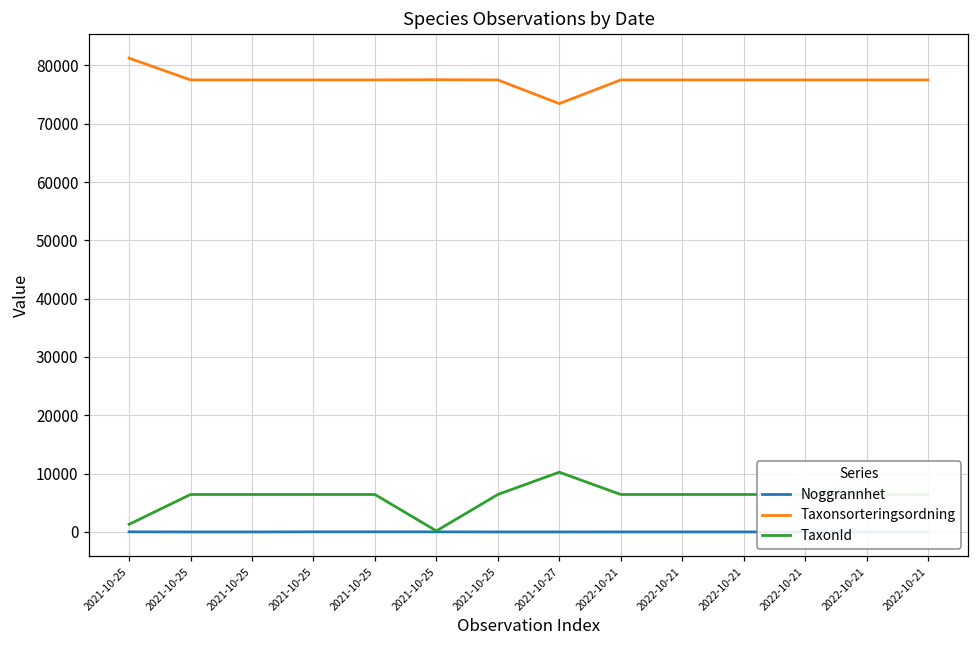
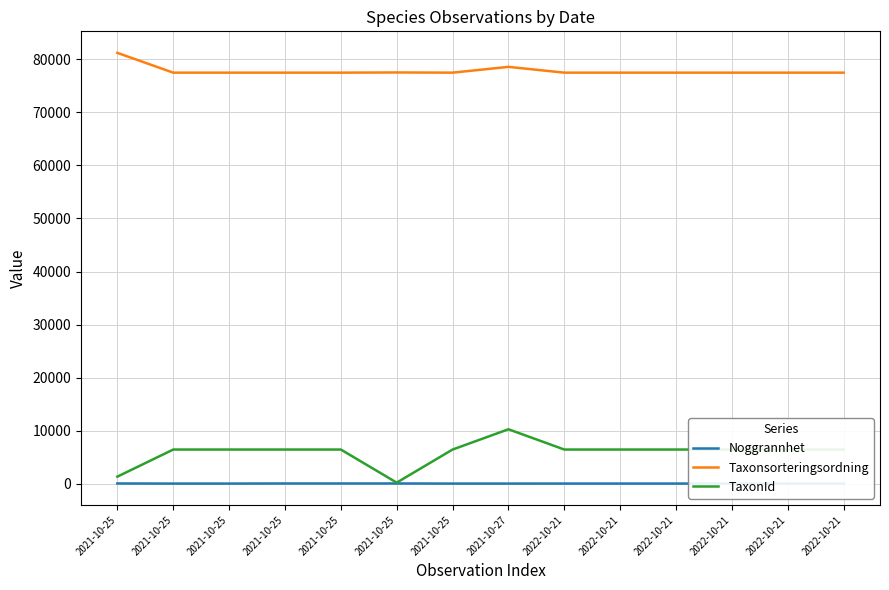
  {
    "Noggrannhet": {
      "2021-10-27": 0
    },
    "Taxonsorteringsordning": {
-     "2021-10-27": 73000
+     "2021-10-27": 79000
    },
    "TaxonId": {
      "2021-10-27": 10000
    }
  }
